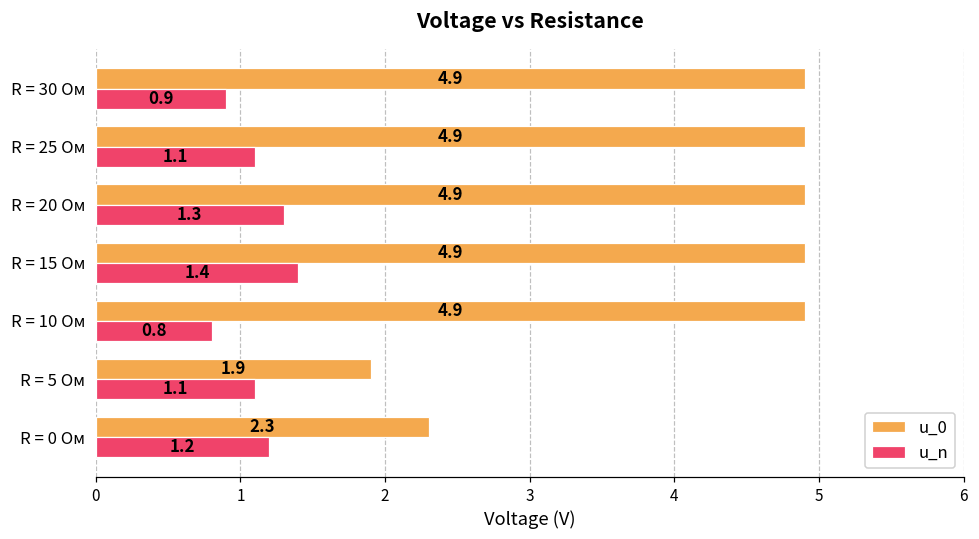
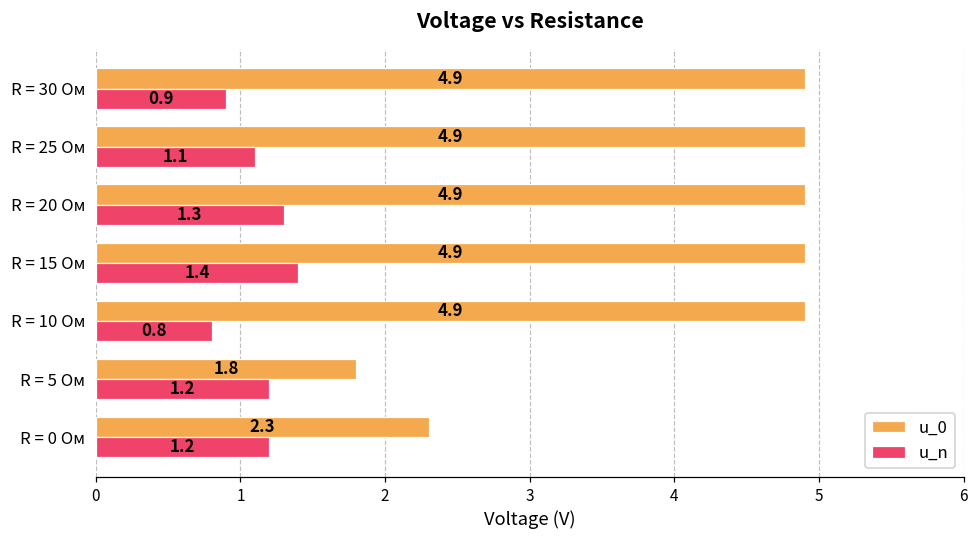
  {
    "u_0": {
      "R = 30 Ом": 4.9,
      "R = 25 Ом": 4.9,
      "R = 20 Ом": 4.9,
      "R = 15 Ом": 4.9,
      "R = 10 Ом": 4.9,
-     "R = 5 Ом": 1.9,
+     "R = 5 Ом": 1.8,
      "R = 0 Ом": 2.3
    },
    "u_n": {
      "R = 30 Ом": 0.9,
      "R = 25 Ом": 1.1,
      "R = 20 Ом": 1.3,
      "R = 15 Ом": 1.4,
      "R = 10 Ом": 0.8,
-     "R = 5 Ом": 1.1,
+     "R = 5 Ом": 1.2,
      "R = 0 Ом": 1.2
    }
  }
